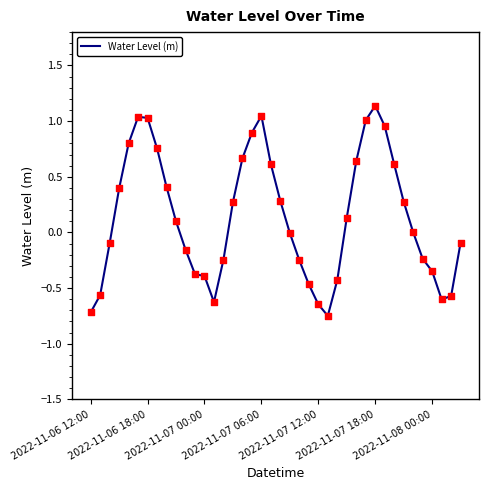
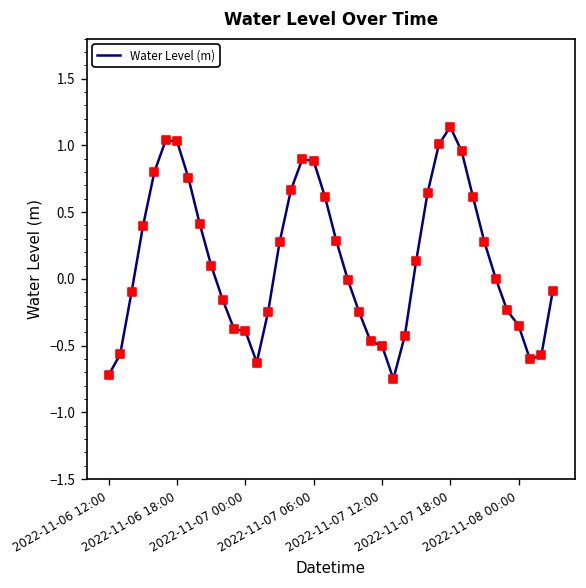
  {
    "2022-11-06 12:00": -0.72,
    "2022-11-06 18:00": 1.03,
    "2022-11-07 00:00": -0.39,
-   "2022-11-07 06:00": 1.05,
-   "2022-11-07 12:00": -0.65,
+   "2022-11-07 06:00": 0.88,
+   "2022-11-07 12:00": -0.50,
    "2022-11-07 18:00": 1.14,
    "2022-11-08 00:00": -0.35
  }
